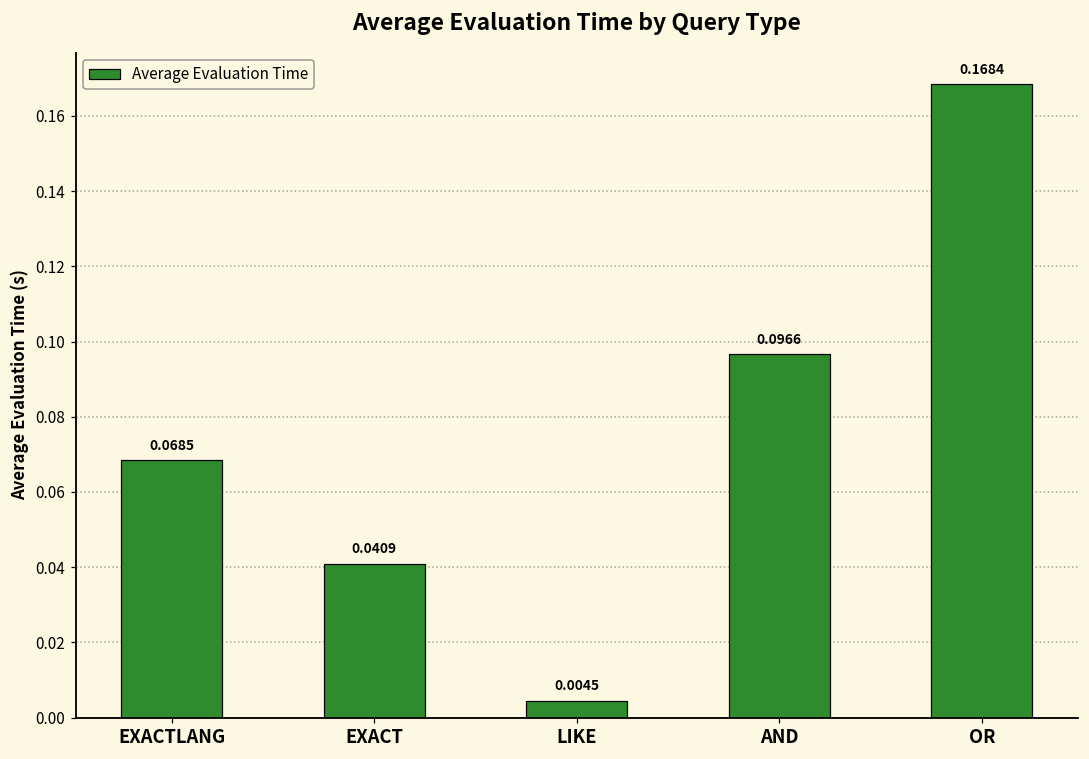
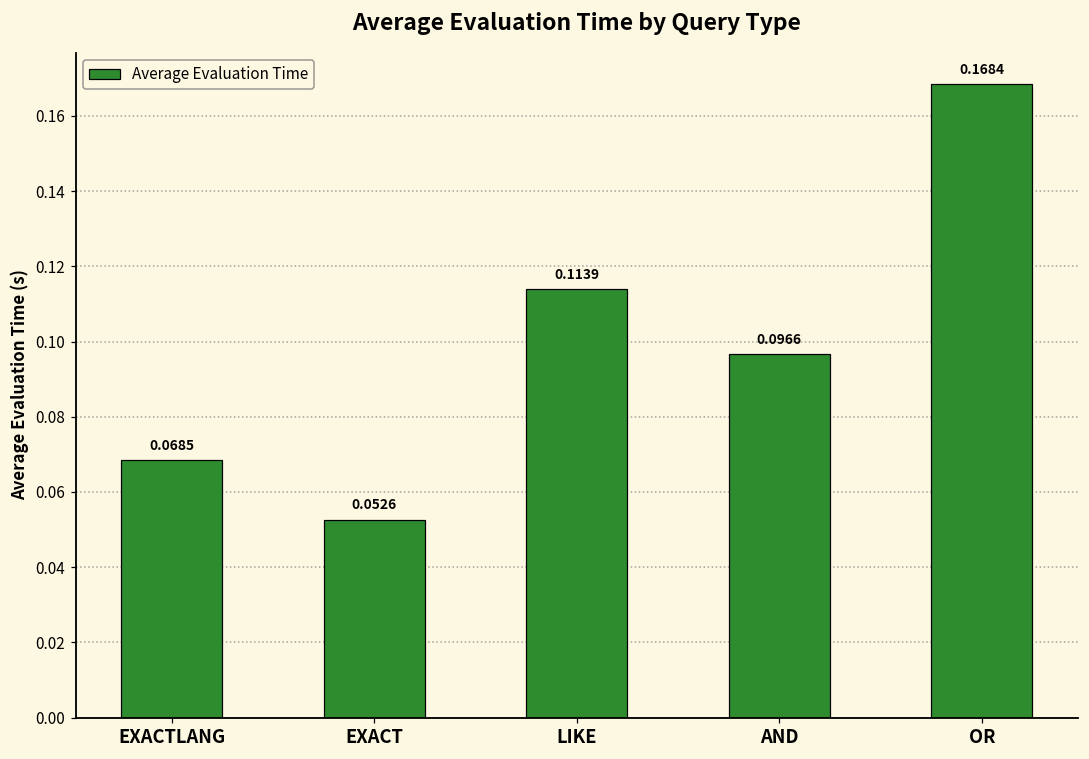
  {
    "EXACTLANG": 0.0685,
-   "EXACT": 0.0409,
-   "LIKE": 0.0045,
+   "EXACT": 0.0526,
+   "LIKE": 0.1139,
    "AND": 0.0966,
    "OR": 0.1684
  }
